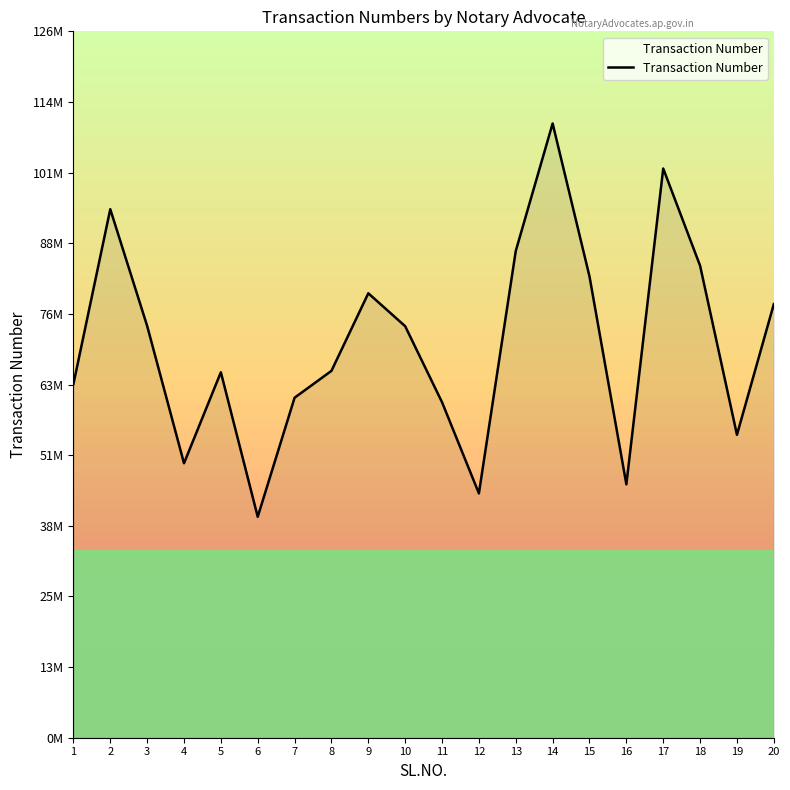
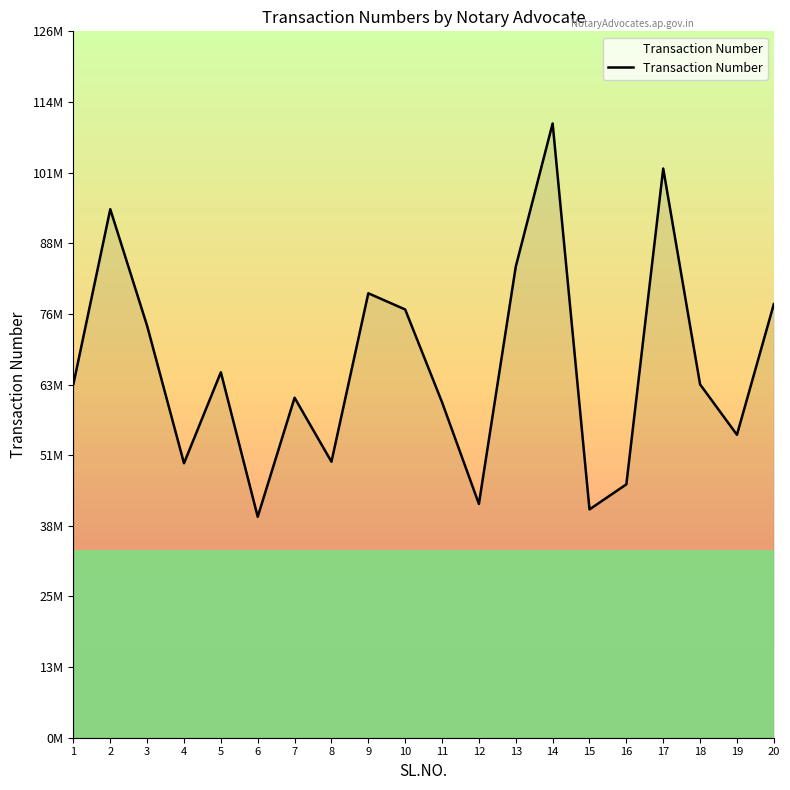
  {
    "1": 63000000,
    "2": 94000000,
    "3": 74000000,
    "4": 49000000,
    "5": 65000000,
    "6": 39000000,
    "7": 61000000,
-   "8": 66000000,
+   "8": 49000000,
    "9": 79000000,
-   "10": 74000000,
+   "10": 77000000,
    "11": 60000000,
-   "12": 44000000,
-   "13": 87000000,
+   "12": 42000000,
+   "13": 84000000,
    "14": 110000000,
-   "15": 82000000,
+   "15": 41000000,
    "16": 45000000,
    "17": 102000000,
-   "18": 84000000,
+   "18": 63000000,
    "19": 54000000,
    "20": 77000000
  }
